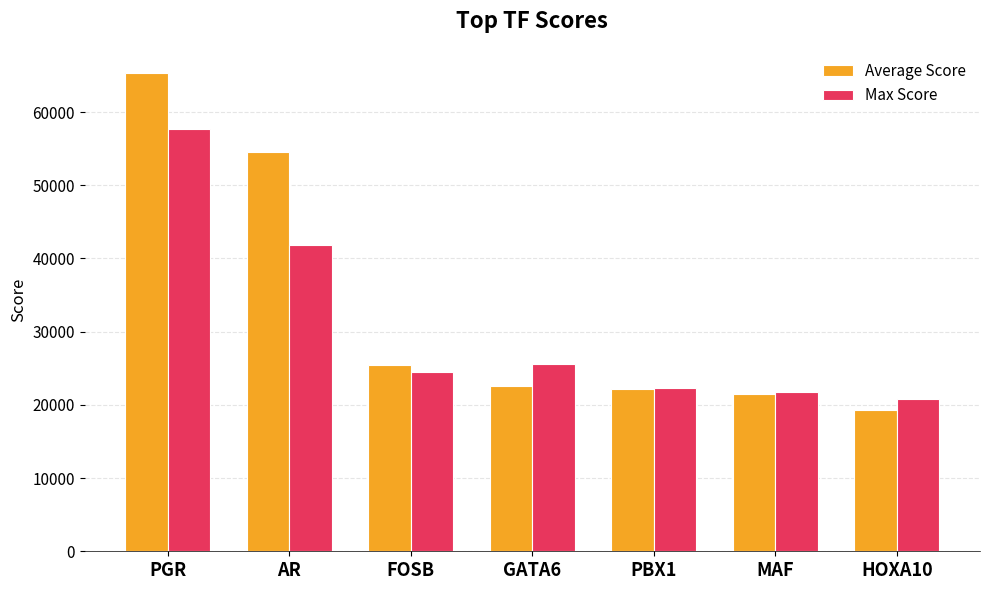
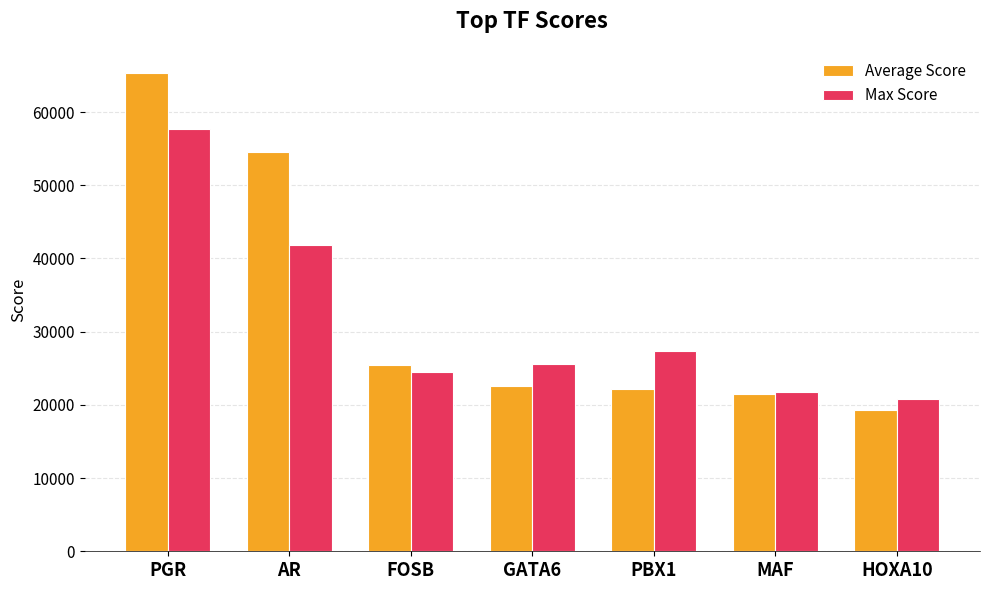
  {
    "Average Score": {
      "PGR": 65000,
      "AR": 55000,
      "FOSB": 25000,
      "GATA6": 23000,
      "PBX1": 22000,
      "MAF": 21000,
      "HOXA10": 19000
    },
    "Max Score": {
      "PGR": 58000,
      "AR": 42000,
      "FOSB": 24000,
      "GATA6": 26000,
-     "PBX1": 22000,
+     "PBX1": 27000,
      "MAF": 22000,
      "HOXA10": 21000
    }
  }
